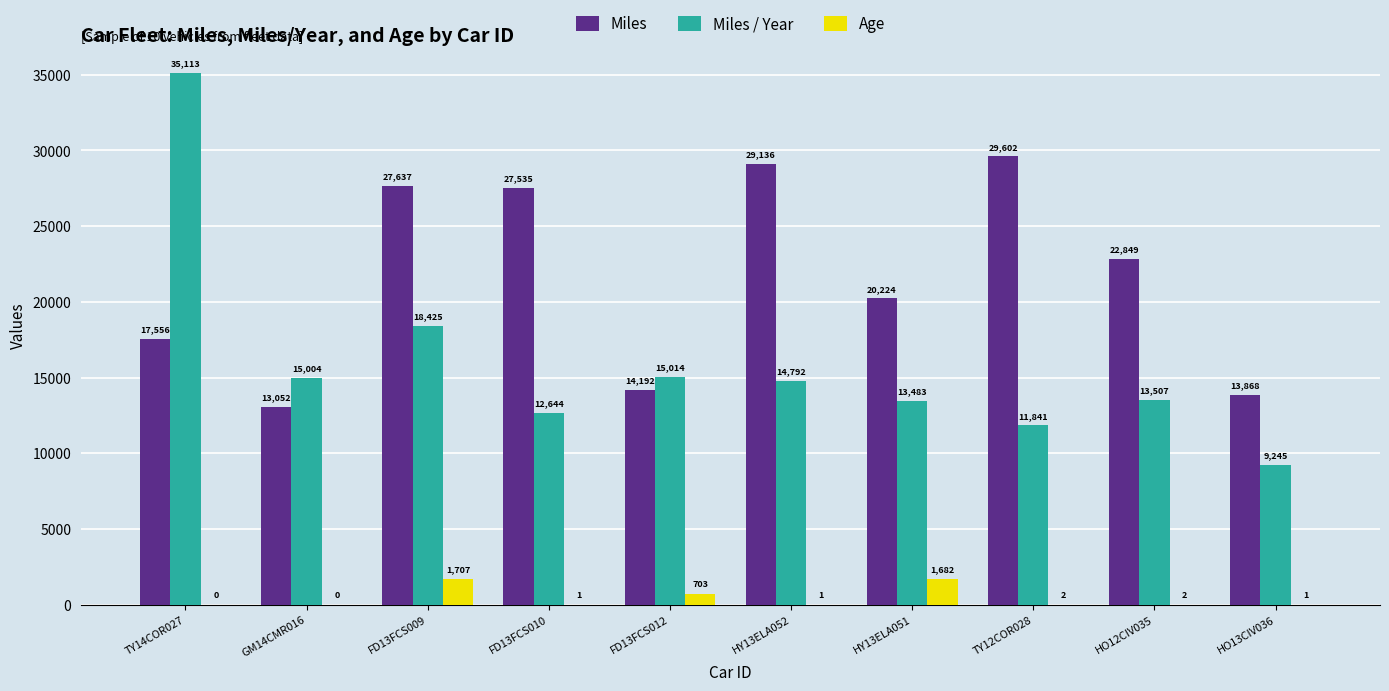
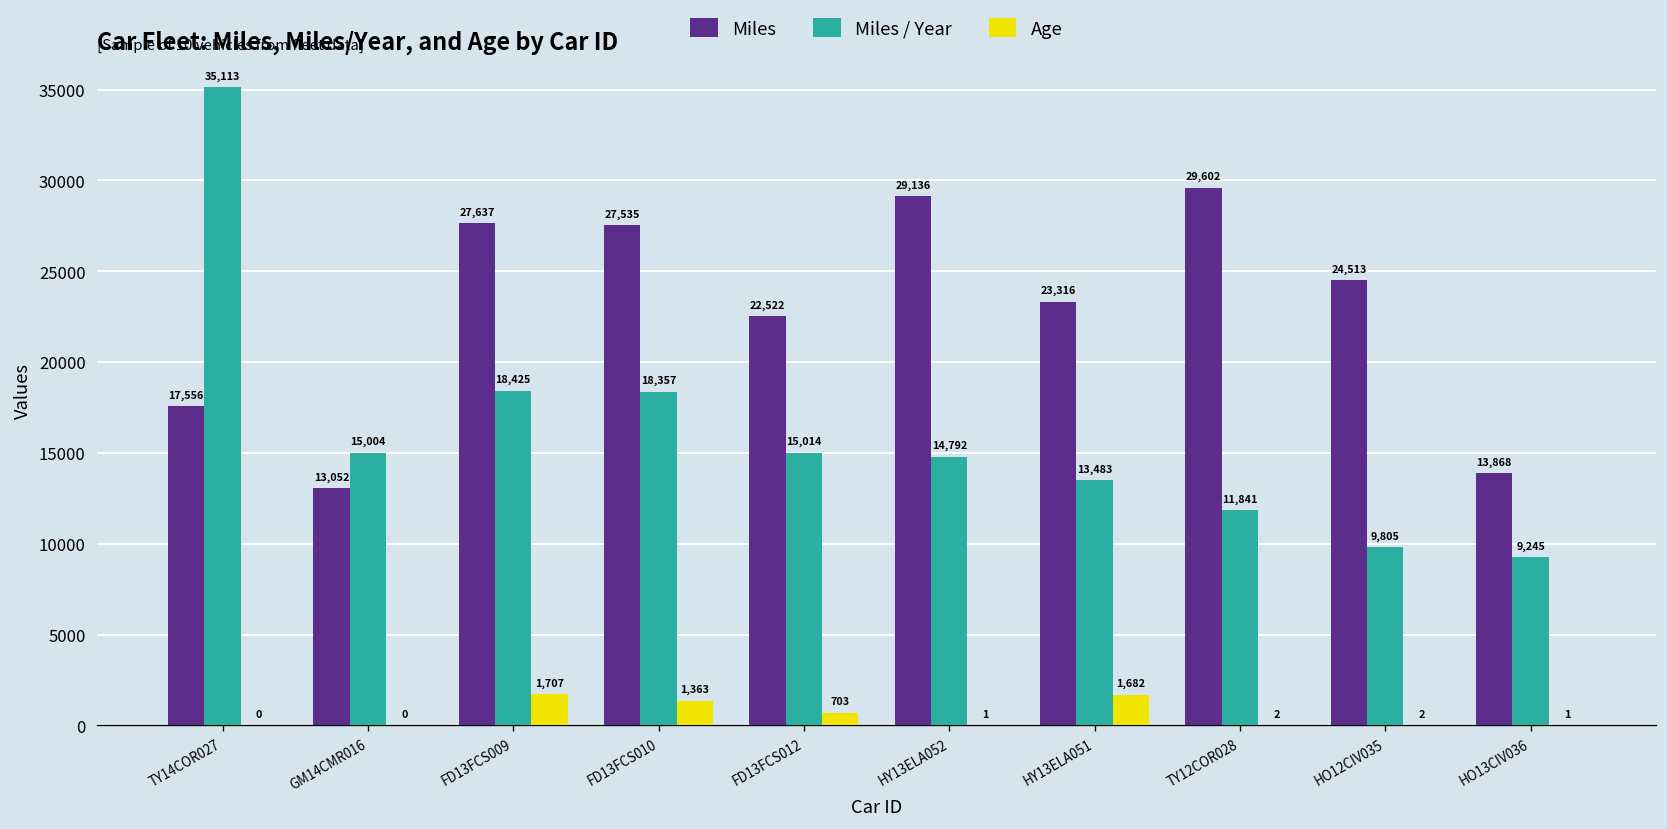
  {
    "Miles": {
      "TY14COR027": "17,556",
      "GM14CMR016": "13,052",
      "FD13FCS009": "27,637",
      "FD13FCS010": "27,535",
-     "FD13FCS012": "14,192",
+     "FD13FCS012": "22,522",
      "HY13ELA052": "29,136",
-     "HY13ELA051": "20,224",
+     "HY13ELA051": "23,316",
      "TY12COR028": "29,602",
-     "HO12CIV035": "22,849",
+     "HO12CIV035": "24,513",
      "HO13CIV036": "13,868"
    },
    "Miles / Year": {
      "TY14COR027": "35,113",
      "GM14CMR016": "15,004",
      "FD13FCS009": "18,425",
-     "FD13FCS010": "12,644",
+     "FD13FCS010": "18,357",
      "FD13FCS012": "15,014",
      "HY13ELA052": "14,792",
      "HY13ELA051": "13,483",
      "TY12COR028": "11,841",
-     "HO12CIV035": "13,507",
+     "HO12CIV035": "9,805",
      "HO13CIV036": "9,245"
    },
    "Age": {
      "TY14COR027": "0",
      "GM14CMR016": "0",
      "FD13FCS009": "1,707",
-     "FD13FCS010": "1",
+     "FD13FCS010": "1,363",
      "FD13FCS012": "703",
      "HY13ELA052": "1",
      "HY13ELA051": "1,682",
      "TY12COR028": "2",
      "HO12CIV035": "2",
      "HO13CIV036": "1"
    }
  }
